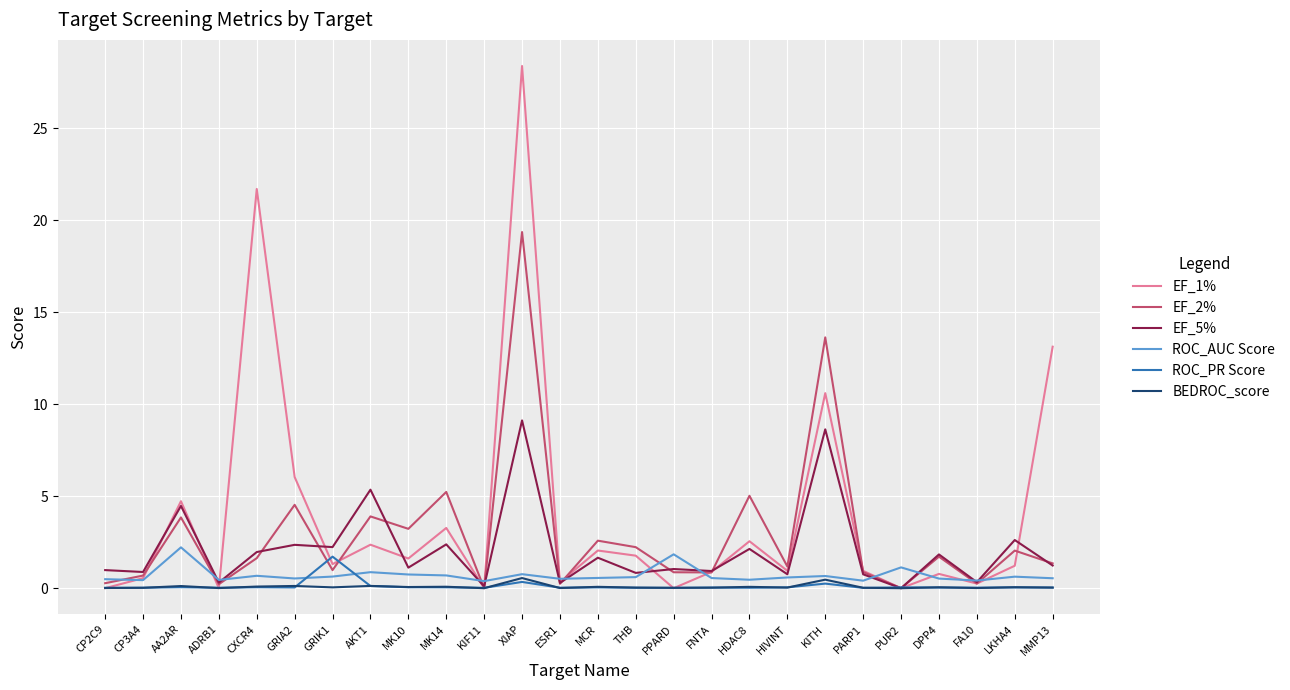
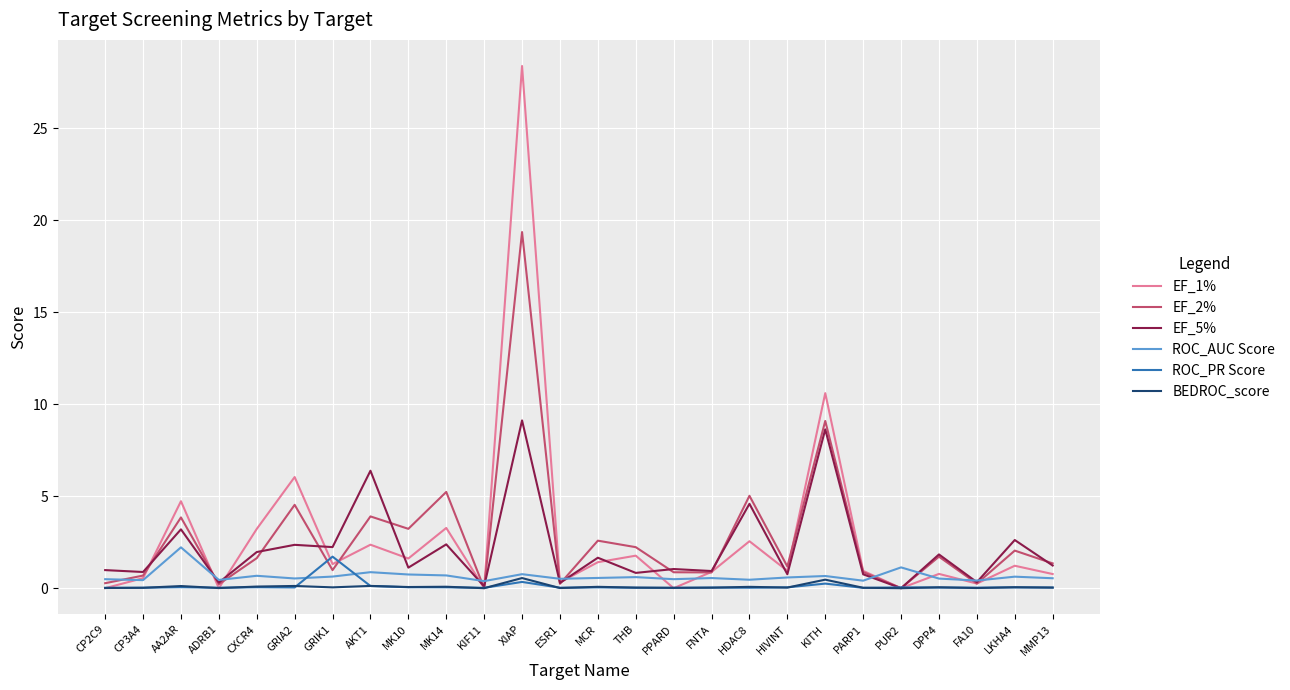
  {
    "EF_1%": {
      "AA2AR": 4.7,
-     "CXCR4": 21.7,
+     "CXCR4": 3.2,
      "GRIA2": 6.0,
      "GRIK1": 1.3,
      "AKT1": 2.4,
      "MK10": 1.6,
      "MK14": 3.3,
      "XIAP": 28.4,
-     "MCR": 2.0,
+     "MCR": 1.4,
      "THB": 1.8,
      "HDAC8": 2.6,
      "HIVINT": 0.9,
      "KITH": 10.6,
      "DPP4": 0.8,
      "LKHA4": 1.2,
-     "MMP13": 13.1
+     "MMP13": 0.8
    },
    "EF_2%": {
      "CP2C9": 0.3,
      "AA2AR": 3.8,
      "CXCR4": 1.6,
      "GRIA2": 4.5,
      "GRIK1": 1.0,
      "AKT1": 3.9,
      "MK10": 3.2,
      "MK14": 5.2,
      "XIAP": 19.4,
      "MCR": 2.6,
      "THB": 2.2,
      "PPARD": 0.9,
      "HDAC8": 5.0,
      "HIVINT": 1.2,
-     "KITH": 13.6,
+     "KITH": 9.1,
      "LKHA4": 2.0
    },
    "EF_5%": {
      "CP2C9": 1.0,
      "CP3A4": 0.9,
-     "AA2AR": 4.5,
+     "AA2AR": 3.2,
      "CXCR4": 2.0,
      "GRIA2": 2.4,
      "GRIK1": 2.2,
-     "AKT1": 5.4,
+     "AKT1": 6.4,
      "MK10": 1.1,
      "MK14": 2.4,
      "XIAP": 9.1,
      "MCR": 1.7,
      "THB": 0.8,
      "PPARD": 1.0,
-     "HDAC8": 2.1,
+     "HDAC8": 4.6,
      "HIVINT": 0.8,
      "KITH": 8.6,
      "LKHA4": 2.6
    },
    "ROC_AUC Score": {
      "CP2C9": 0.5,
      "AA2AR": 2.2,
      "ADRB1": 0.4,
      "CXCR4": 0.7,
      "GRIA2": 0.5,
      "GRIK1": 0.6,
      "AKT1": 0.9,
      "MK10": 0.7,
      "MK14": 0.7,
      "KIF11": 0.4,
      "XIAP": 0.8,
      "ESR1": 0.5,
      "MCR": 0.6,
      "THB": 0.6,
-     "PPARD": 1.8,
+     "PPARD": 0.5,
      "FNTA": 0.6,
      "HDAC8": 0.5,
      "HIVINT": 0.6,
      "KITH": 0.7,
      "PARP1": 0.4,
      "PUR2": 1.1,
      "DPP4": 0.5,
      "LKHA4": 0.6,
      "MMP13": 0.5
    },
    "ROC_PR Score": {
      "GRIK1": 1.7,
      "XIAP": 0.3,
      "KITH": 0.2
    },
    "BEDROC_score": {
      "GRIK1": 0.0,
      "XIAP": 0.6,
      "KITH": 0.5
    }
  }
